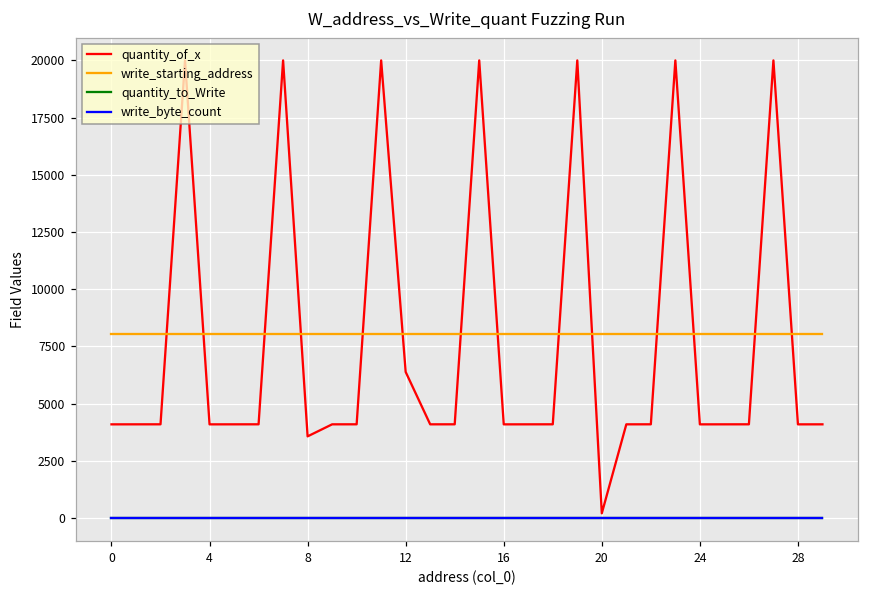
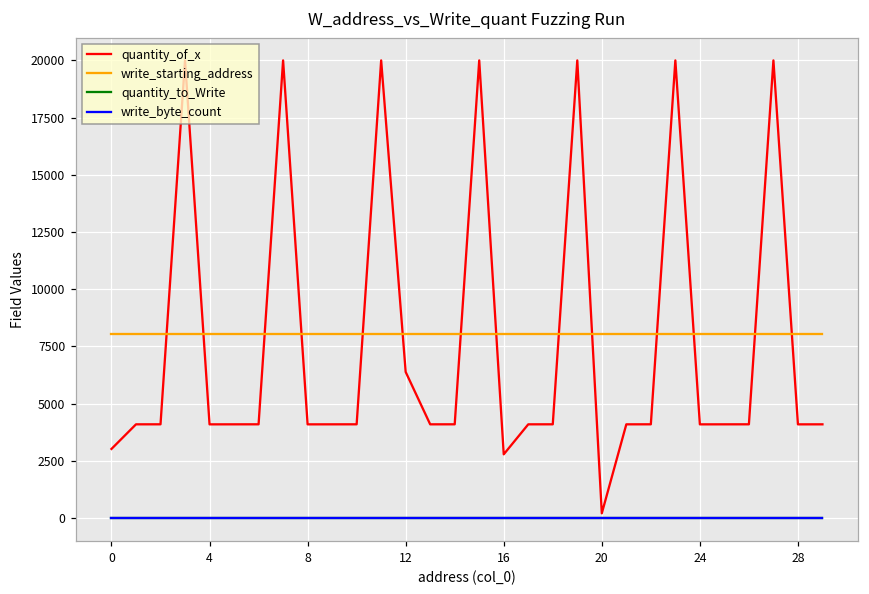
  {
    "quantity_of_x": {
-     "0": 4100,
+     "0": 3000,
      "4": 4100,
-     "8": 3600,
+     "8": 4100,
      "12": 6400,
-     "16": 4100,
+     "16": 2800,
      "20": 200,
      "24": 4100,
      "28": 4100
    },
    "write_starting_address": {
      "0": 8100,
      "4": 8100,
      "8": 8100,
      "12": 8100,
      "16": 8100,
      "20": 8100,
      "24": 8100,
      "28": 8100
    },
    "write_byte_count": {
      "0": 0,
      "4": 0,
      "8": 0,
      "12": 0,
      "16": 0,
      "20": 0,
      "24": 0,
      "28": 0
    }
  }
